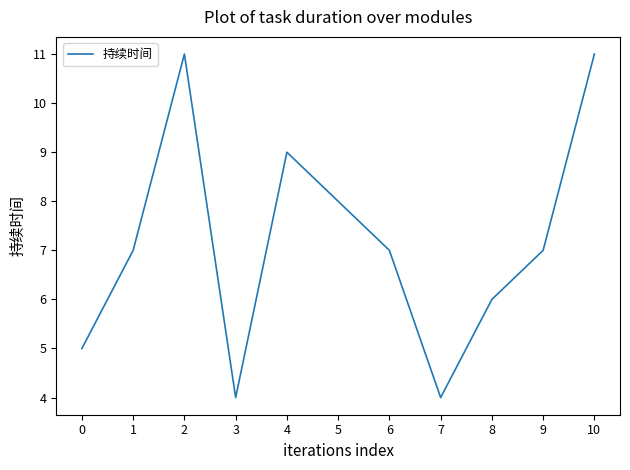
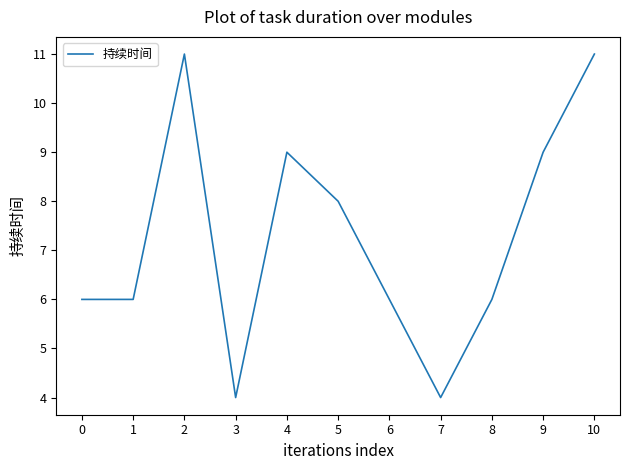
  {
-   "0": 5,
-   "1": 7,
+   "0": 6,
+   "1": 6,
    "2": 11,
    "3": 4,
    "4": 9,
    "5": 8,
-   "6": 7,
+   "6": 6,
    "7": 4,
    "8": 6,
-   "9": 7,
+   "9": 9,
    "10": 11
  }
